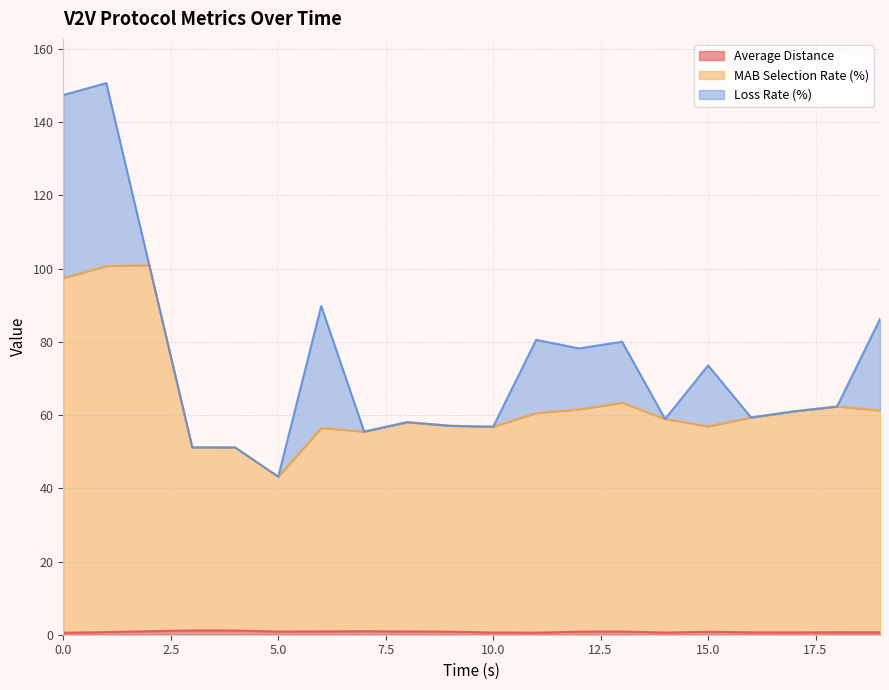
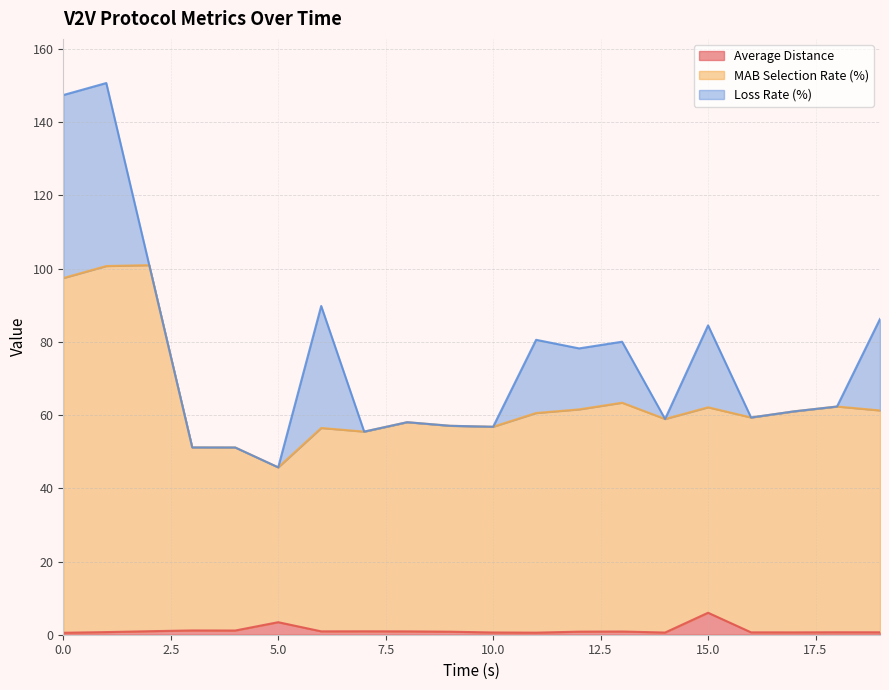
  {
    "Average Distance": {
      "0.0": 1,
-     "5.0": 1,
+     "5.0": 3,
      "10.0": 1,
-     "15.0": 1
+     "15.0": 6
    },
    "MAB Selection Rate (%)": {
      "0.0": 97,
      "15.0": 56
    },
    "Loss Rate (%)": {
      "0.0": 50,
-     "15.0": 17
+     "15.0": 22
    }
  }
